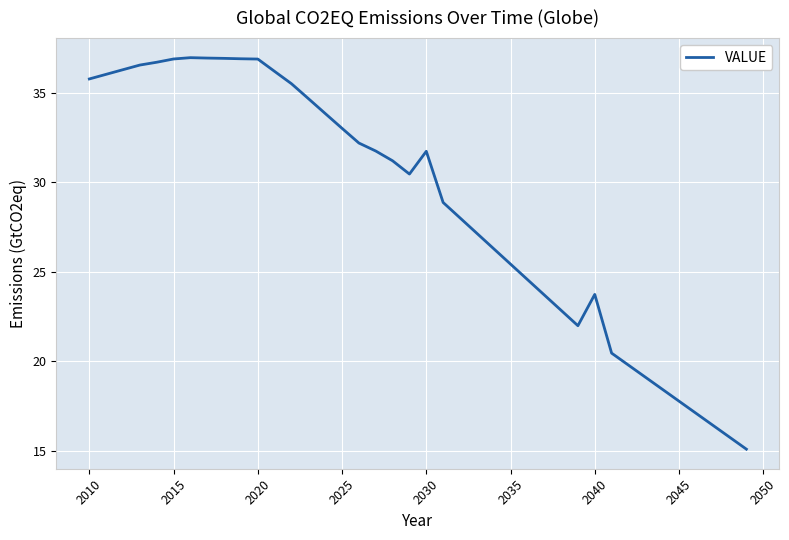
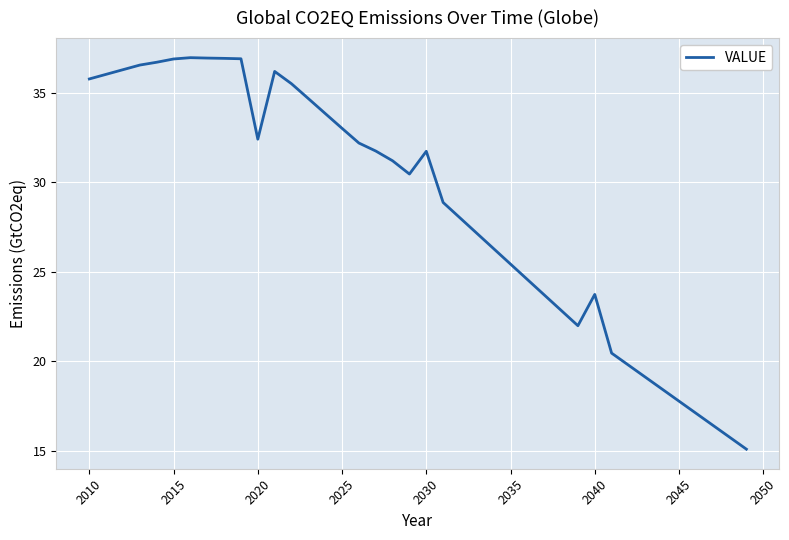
  {
    "2010": 35.8,
    "2015": 36.9,
-   "2020": 36.9,
+   "2020": 32.4,
    "2025": 33.0,
    "2030": 31.7,
    "2035": 25.4,
    "2040": 23.7,
    "2045": 17.8
  }
